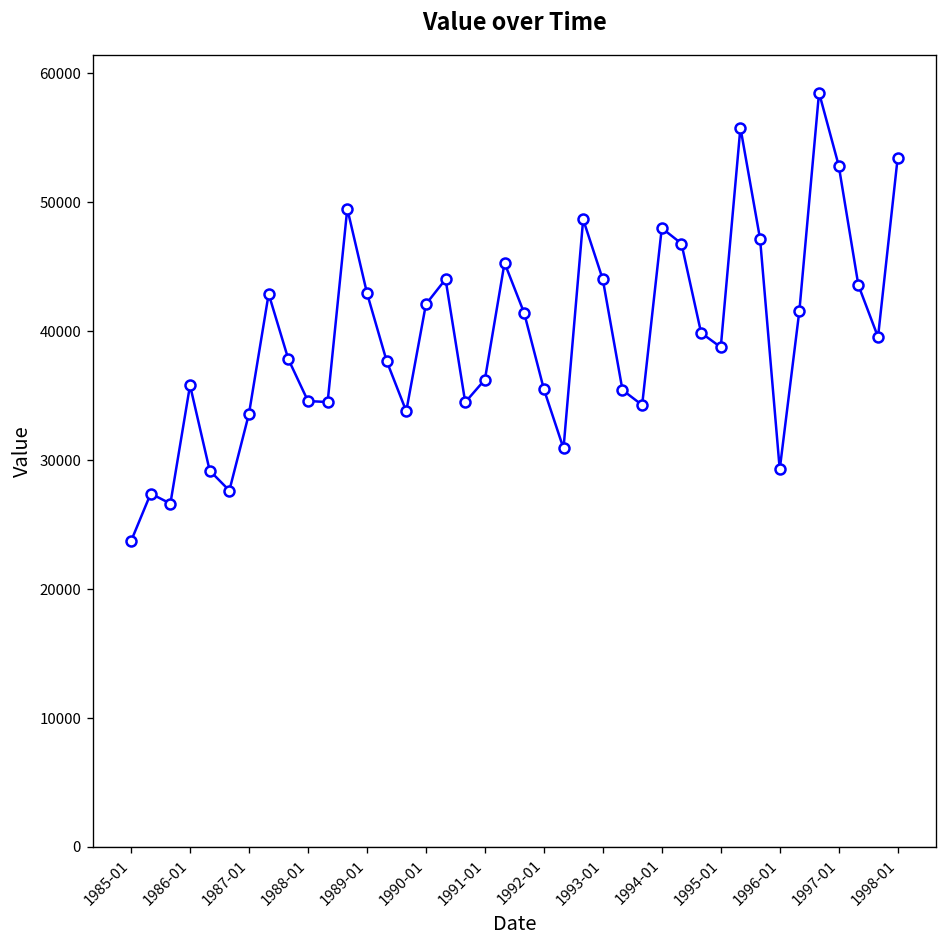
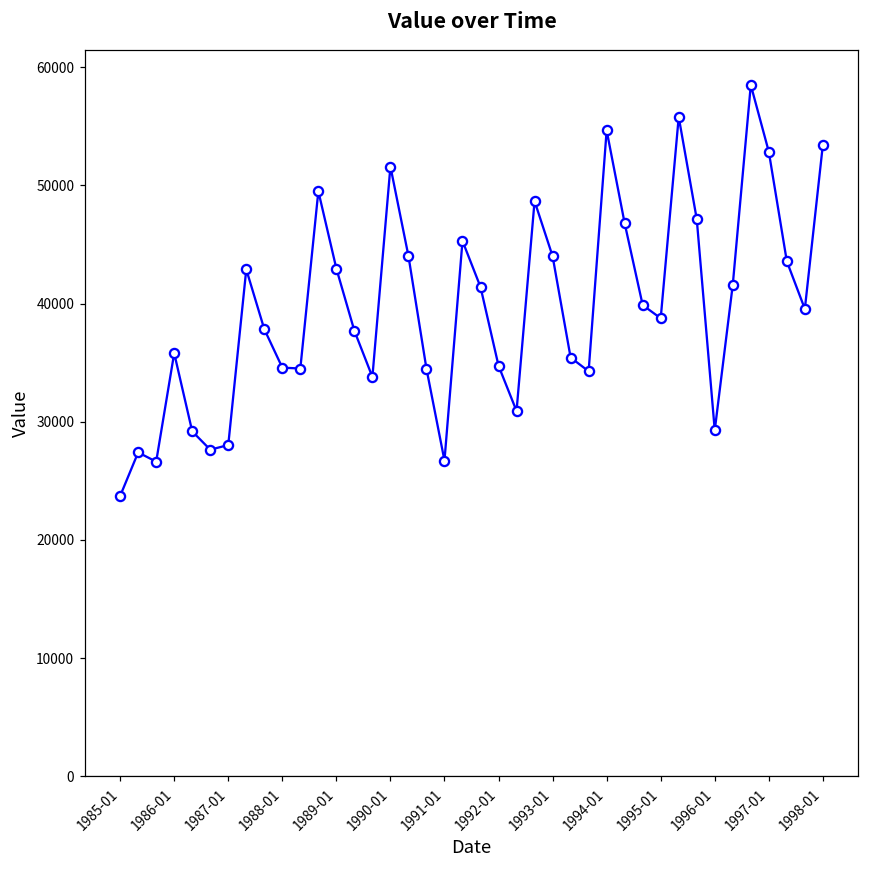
  {
    "1985-01": 23700,
    "1986-01": 35800,
-   "1987-01": 33600,
+   "1987-01": 28000,
    "1988-01": 34600,
    "1989-01": 43000,
-   "1990-01": 42100,
-   "1991-01": 36200,
-   "1992-01": 35500,
+   "1990-01": 51600,
+   "1991-01": 26700,
+   "1992-01": 34700,
    "1993-01": 44000,
-   "1994-01": 48000,
+   "1994-01": 54600,
    "1995-01": 38700,
    "1996-01": 29300,
    "1997-01": 52800,
    "1998-01": 53400
  }
